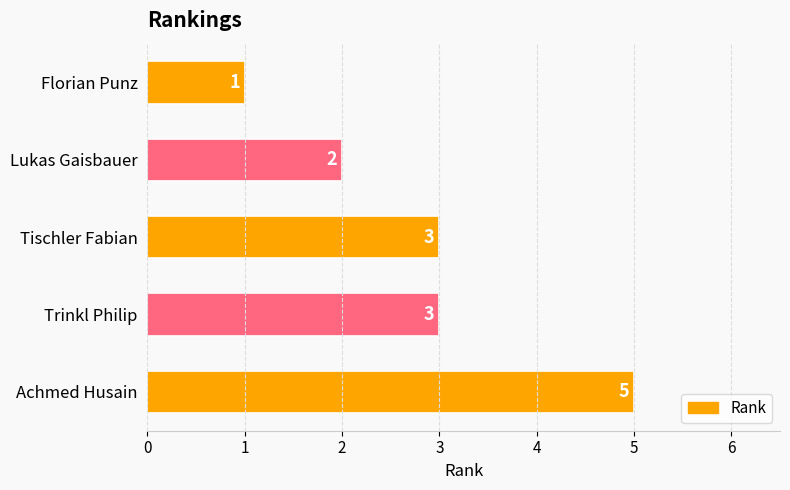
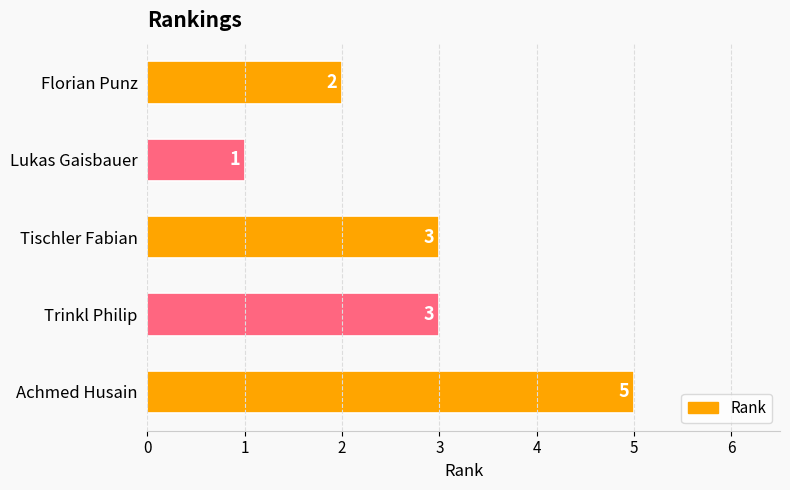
  {
-   "Florian Punz": 1,
-   "Lukas Gaisbauer": 2,
+   "Florian Punz": 2,
+   "Lukas Gaisbauer": 1,
    "Tischler Fabian": 3,
    "Trinkl Philip": 3,
    "Achmed Husain": 5
  }
